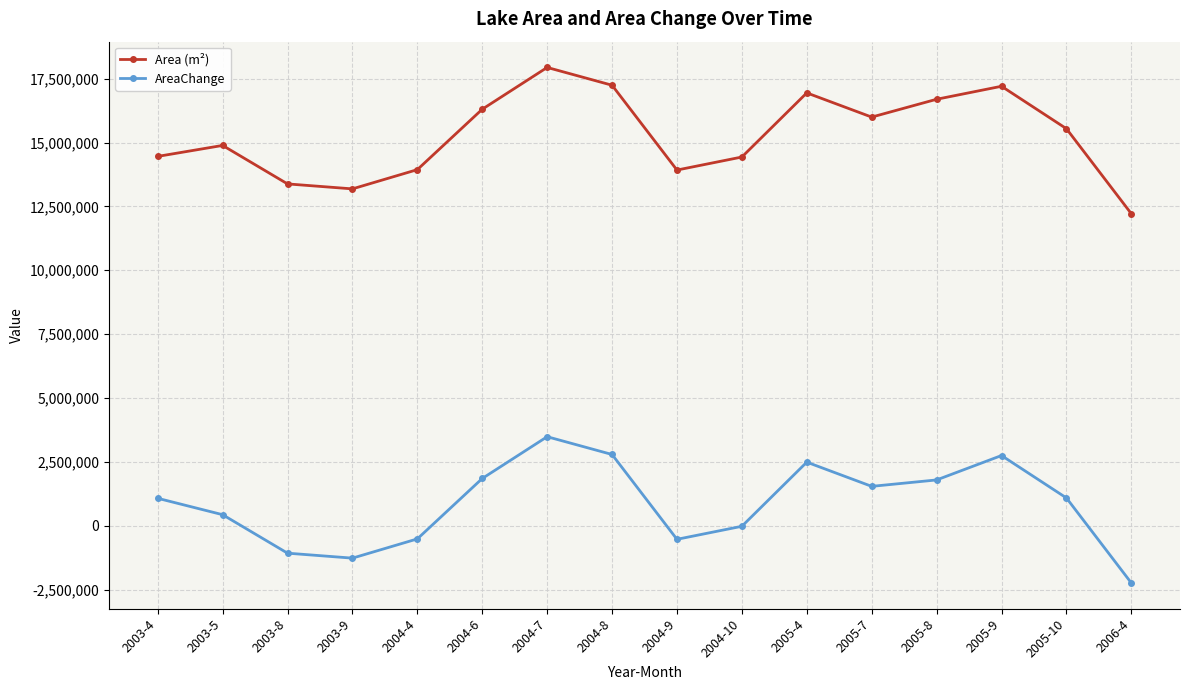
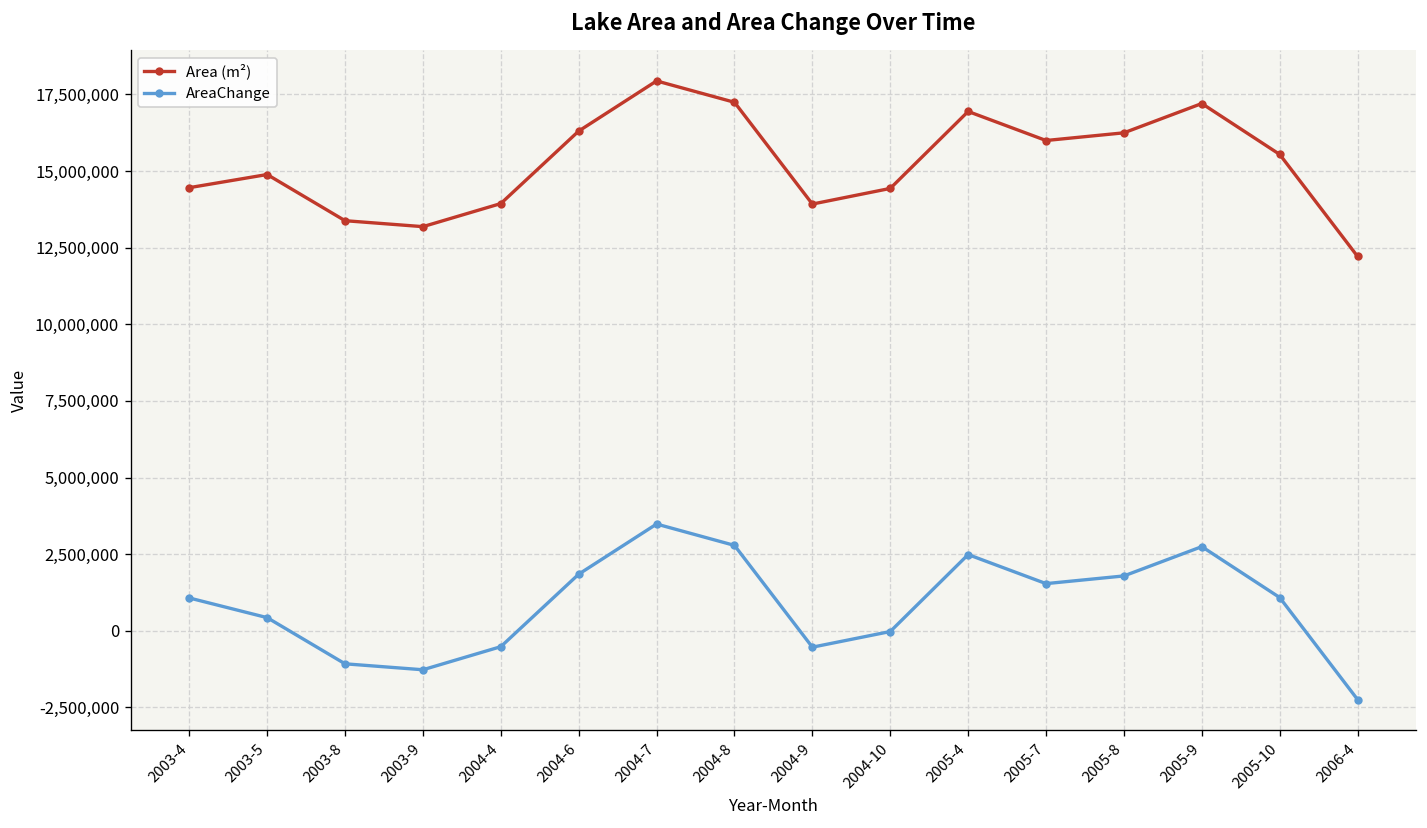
  {
    "Area (m²)": {
      "2003-4": "14,500,000",
      "2003-5": "14,900,000",
      "2003-8": "13,400,000",
      "2003-9": "13,200,000",
      "2004-4": "13,900,000",
      "2004-6": "16,300,000",
      "2004-7": "17,900,000",
      "2004-8": "17,200,000",
      "2004-9": "13,900,000",
      "2004-10": "14,400,000",
      "2005-4": "16,900,000",
      "2005-7": "16,000,000",
-     "2005-8": "16,700,000",
+     "2005-8": "16,200,000",
      "2005-9": "17,200,000",
      "2005-10": "15,500,000",
      "2006-4": "12,200,000"
    },
    "AreaChange": {
      "2003-4": "1,100,000",
      "2003-5": "400,000",
      "2003-8": "-1,100,000",
      "2003-9": "-1,300,000",
      "2004-4": "-500,000",
      "2004-6": "1,800,000",
      "2004-7": "3,500,000",
      "2004-8": "2,800,000",
      "2004-9": "-500,000",
      "2004-10": "0",
      "2005-4": "2,500,000",
      "2005-7": "1,500,000",
      "2005-8": "1,800,000",
      "2005-9": "2,700,000",
      "2005-10": "1,100,000",
      "2006-4": "-2,200,000"
    }
  }
